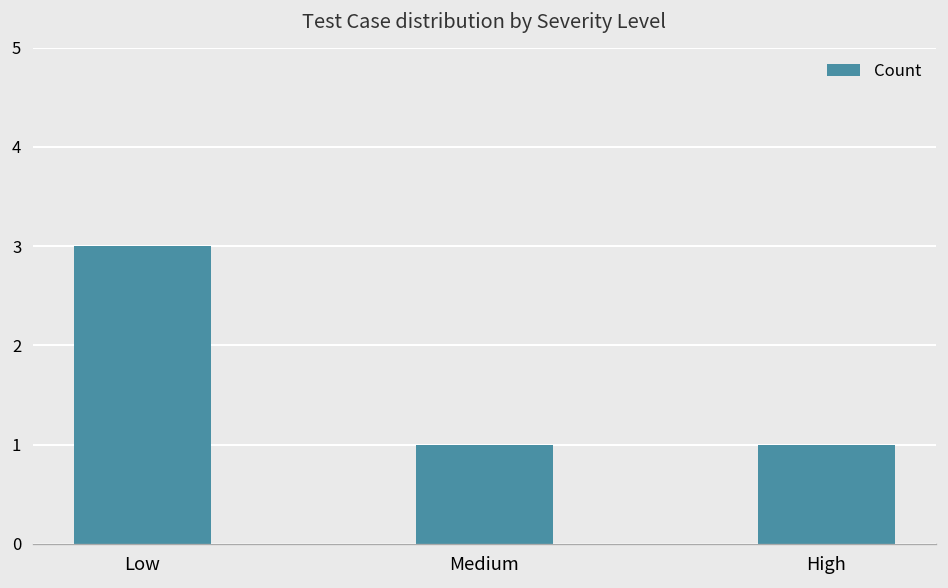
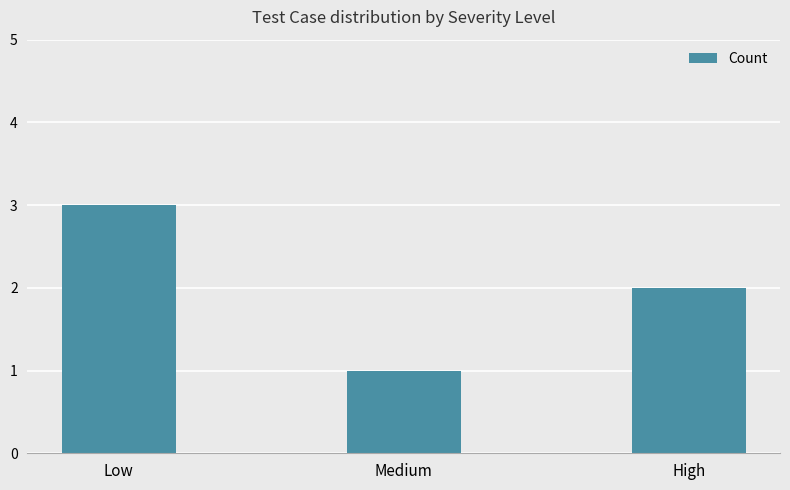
  {
    "Low": 3,
    "Medium": 1,
-   "High": 1
+   "High": 2
  }
